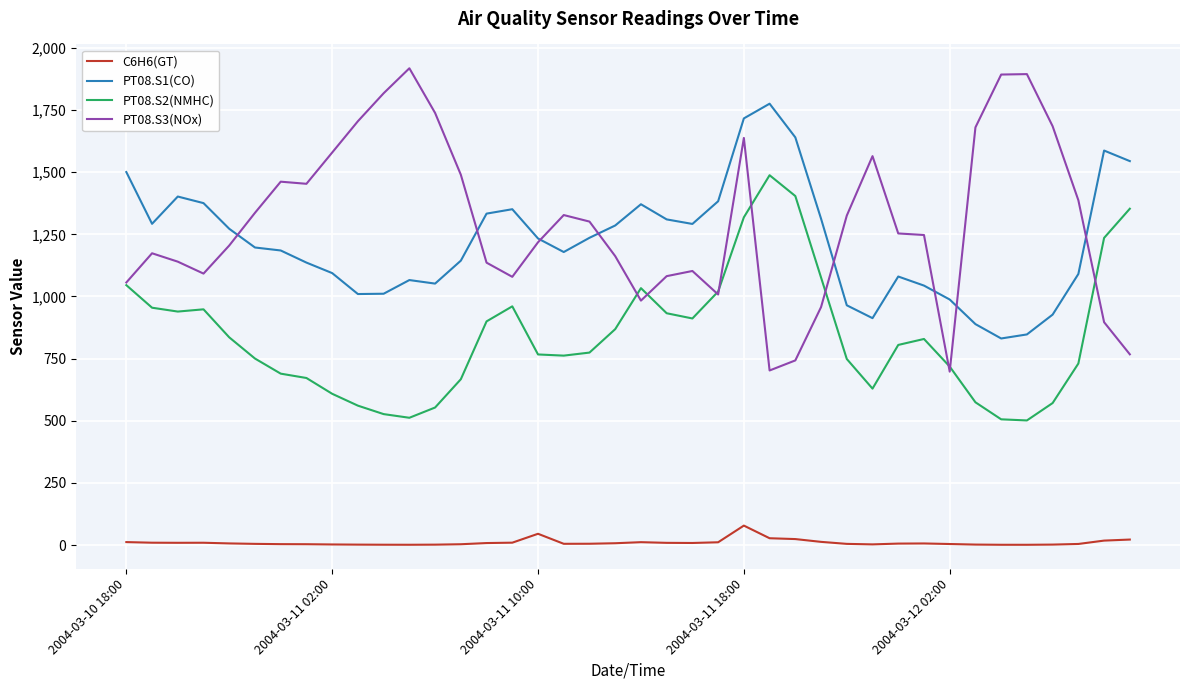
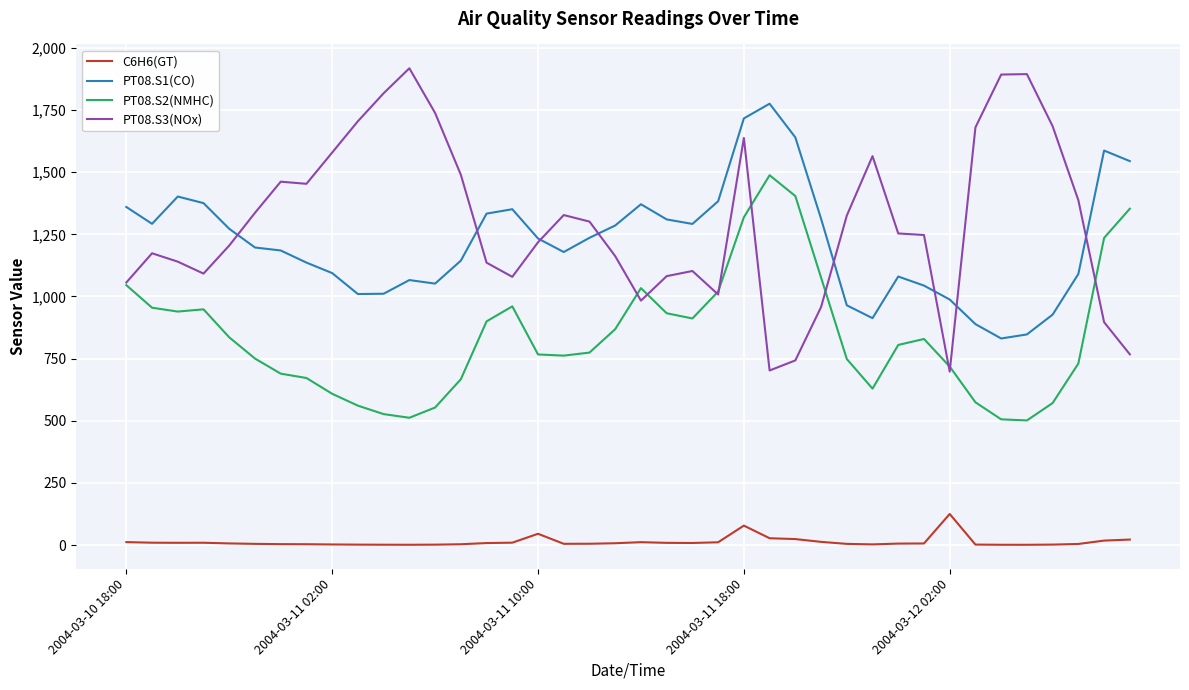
  {
    "C6H6(GT)": {
      "2004-03-10 18:00": "10",
      "2004-03-11 02:00": "0",
      "2004-03-11 10:00": "50",
      "2004-03-11 18:00": "80",
-     "2004-03-12 02:00": "0"
+     "2004-03-12 02:00": "130"
    },
    "PT08.S1(CO)": {
-     "2004-03-10 18:00": "1,500",
+     "2004-03-10 18:00": "1,360",
      "2004-03-11 02:00": "1,090",
      "2004-03-11 10:00": "1,230",
      "2004-03-11 18:00": "1,720",
      "2004-03-12 02:00": "990"
    },
    "PT08.S2(NMHC)": {
      "2004-03-10 18:00": "1,050",
      "2004-03-11 02:00": "610",
      "2004-03-11 10:00": "770",
      "2004-03-11 18:00": "1,320",
      "2004-03-12 02:00": "720"
    },
    "PT08.S3(NOx)": {
      "2004-03-10 18:00": "1,060",
      "2004-03-11 02:00": "1,580",
      "2004-03-11 10:00": "1,220",
      "2004-03-11 18:00": "1,640",
      "2004-03-12 02:00": "700"
    }
  }
